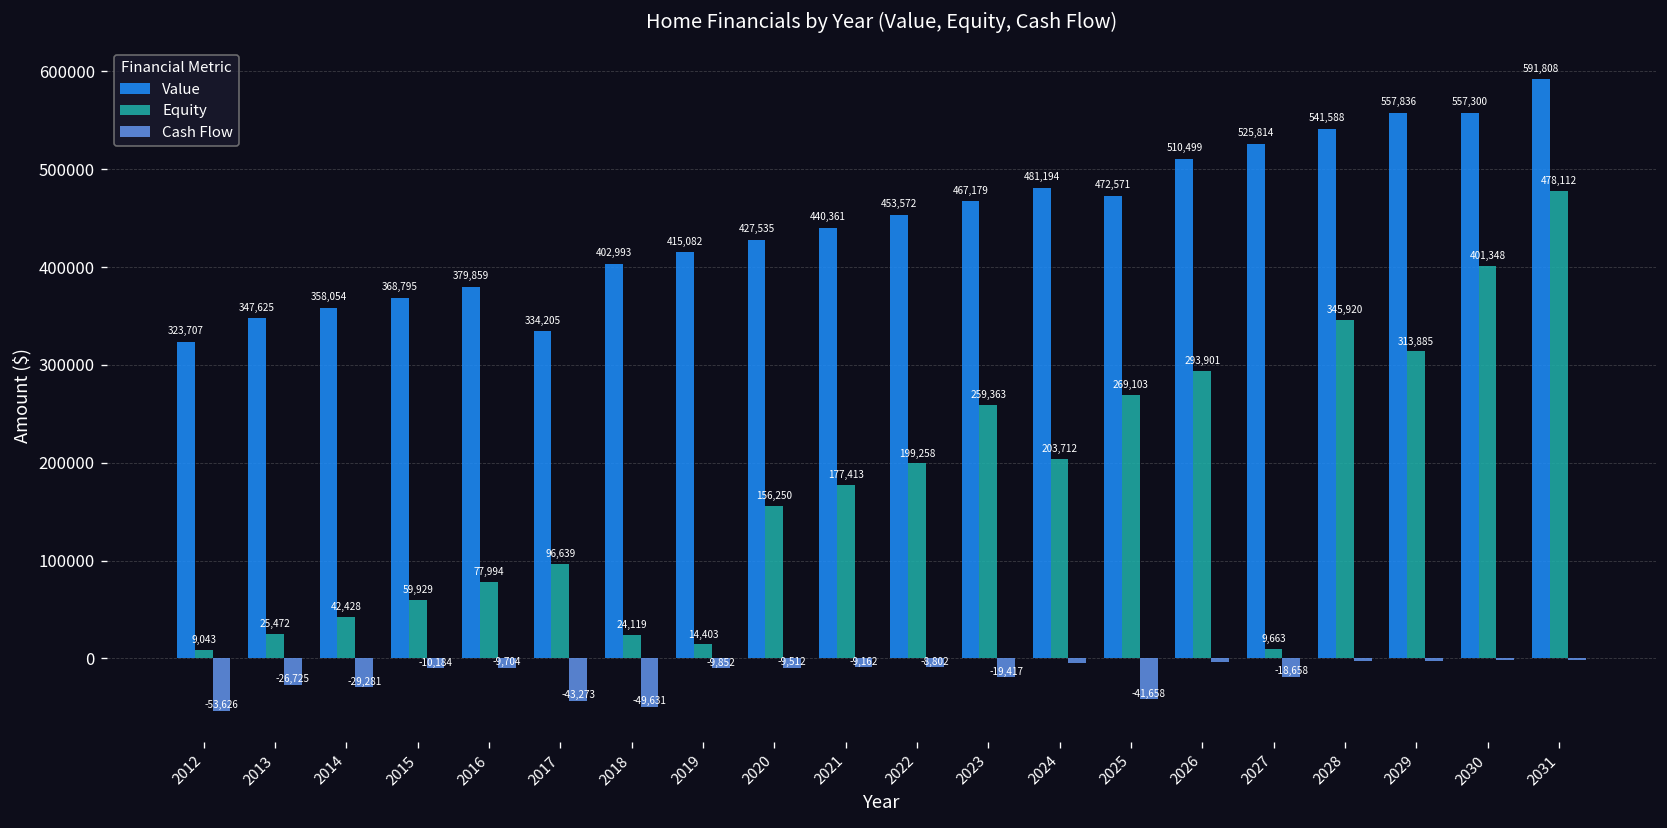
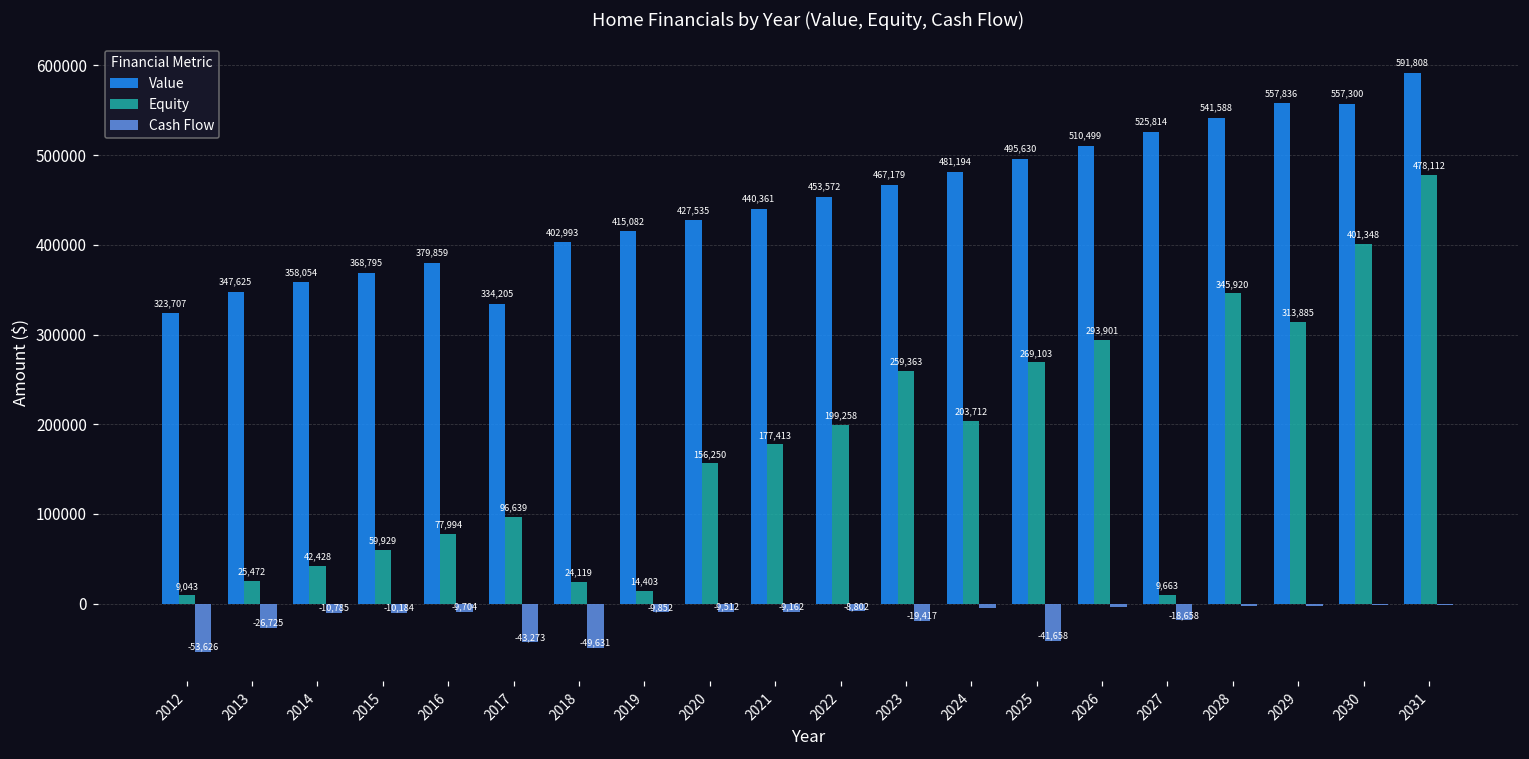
  {
    "Value": {
      "2012": "323,707",
      "2013": "347,625",
      "2014": "358,054",
      "2015": "368,795",
      "2016": "379,859",
      "2017": "334,205",
      "2018": "402,993",
      "2019": "415,082",
      "2020": "427,535",
      "2021": "440,361",
      "2022": "453,572",
      "2023": "467,179",
      "2024": "481,194",
-     "2025": "472,571",
+     "2025": "495,630",
      "2026": "510,499",
      "2027": "525,814",
      "2028": "541,588",
      "2029": "557,836",
      "2030": "557,300",
      "2031": "591,808"
    },
    "Equity": {
      "2012": "9,043",
      "2013": "25,472",
      "2014": "42,428",
      "2015": "59,929",
      "2016": "77,994",
      "2017": "96,639",
      "2018": "24,119",
      "2019": "14,403",
      "2020": "156,250",
      "2021": "177,413",
      "2022": "199,258",
      "2023": "259,363",
      "2024": "203,712",
      "2025": "269,103",
      "2026": "293,901",
      "2027": "9,663",
      "2028": "345,920",
      "2029": "313,885",
      "2030": "401,348",
      "2031": "478,112"
    },
    "Cash Flow": {
      "2012": "-53,626",
      "2013": "-26,725",
-     "2014": "-29,281",
+     "2014": "-10,785",
      "2015": "-10,184",
      "2016": "-9,704",
      "2017": "-43,273",
      "2018": "-49,631",
      "2019": "-9,852",
      "2020": "-9,512",
      "2021": "-9,162",
      "2022": "-8,802",
      "2023": "-19,417",
      "2025": "-41,658",
      "2027": "-18,658"
    }
  }
